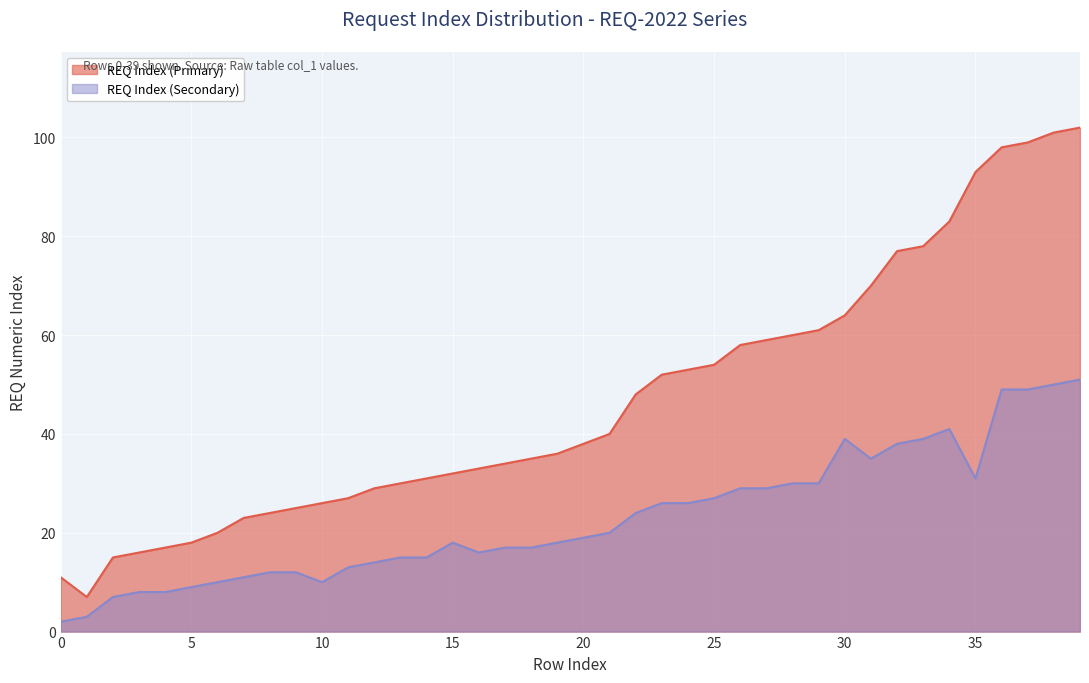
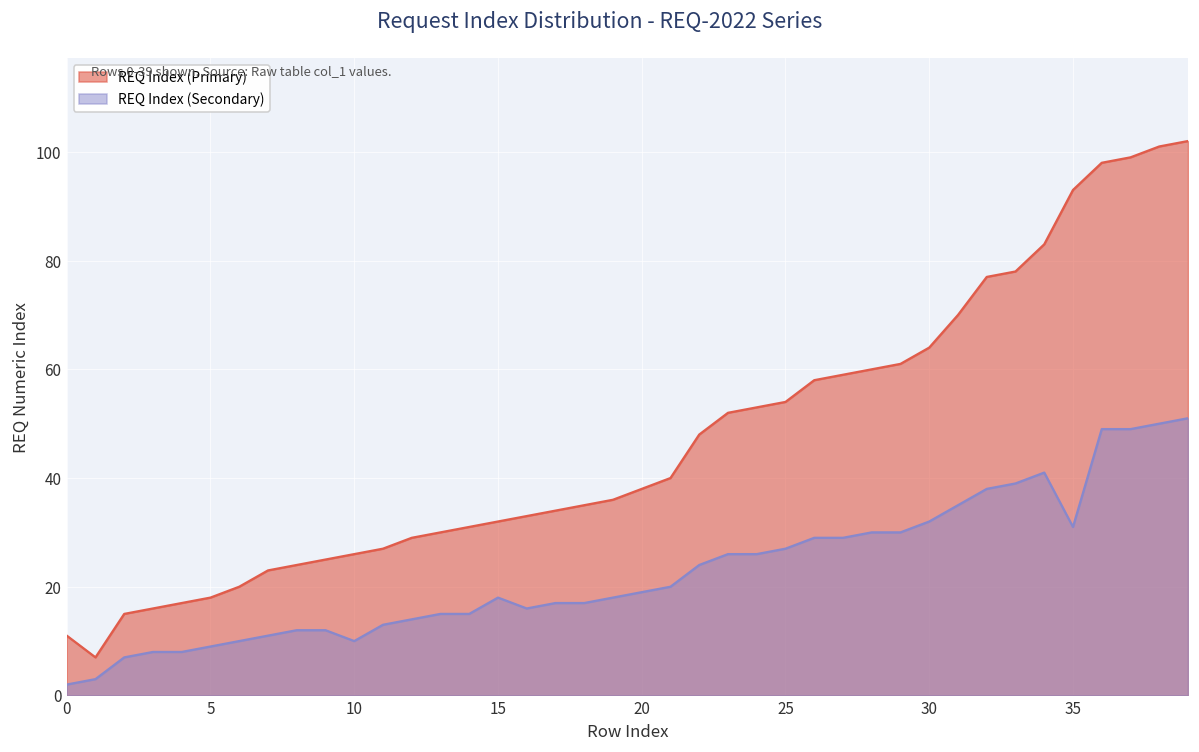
  {
    "REQ Index (Primary)": {
      "0": 11,
      "5": 18,
      "10": 26,
      "15": 32,
      "20": 38,
      "25": 54,
      "30": 64,
      "35": 93
    },
    "REQ Index (Secondary)": {
      "0": 2,
      "5": 9,
      "10": 10,
      "15": 18,
      "20": 19,
      "25": 27,
-     "30": 39,
+     "30": 32,
      "35": 31
    }
  }
